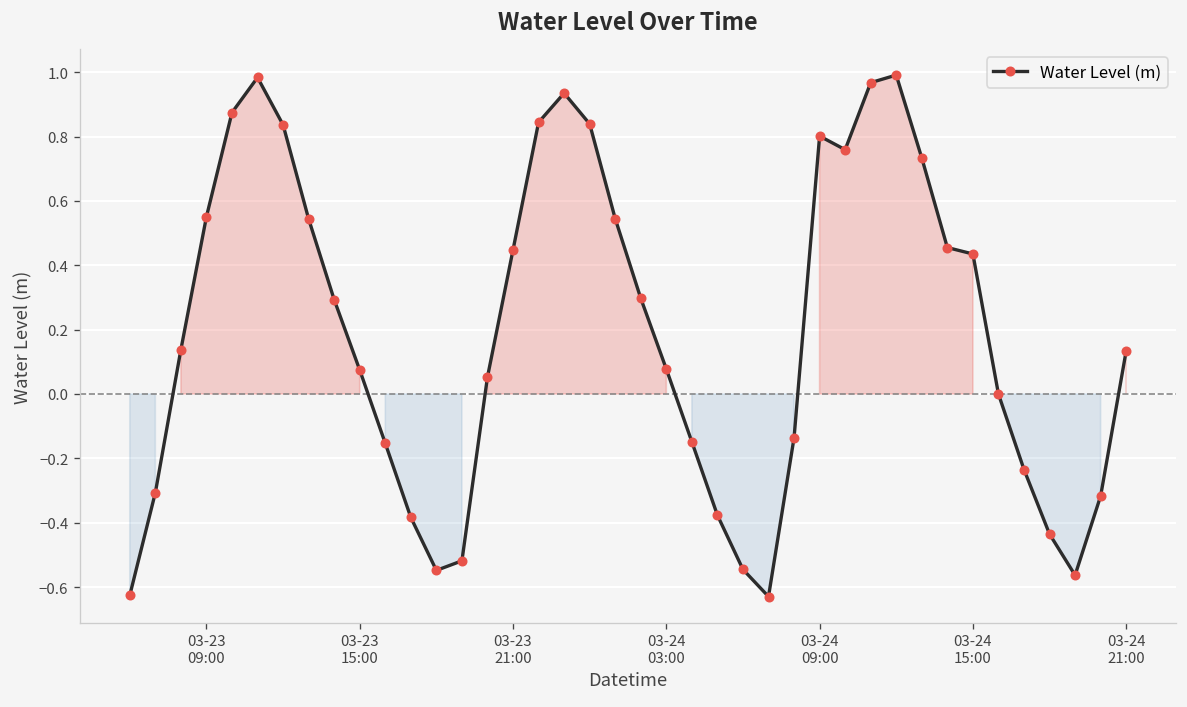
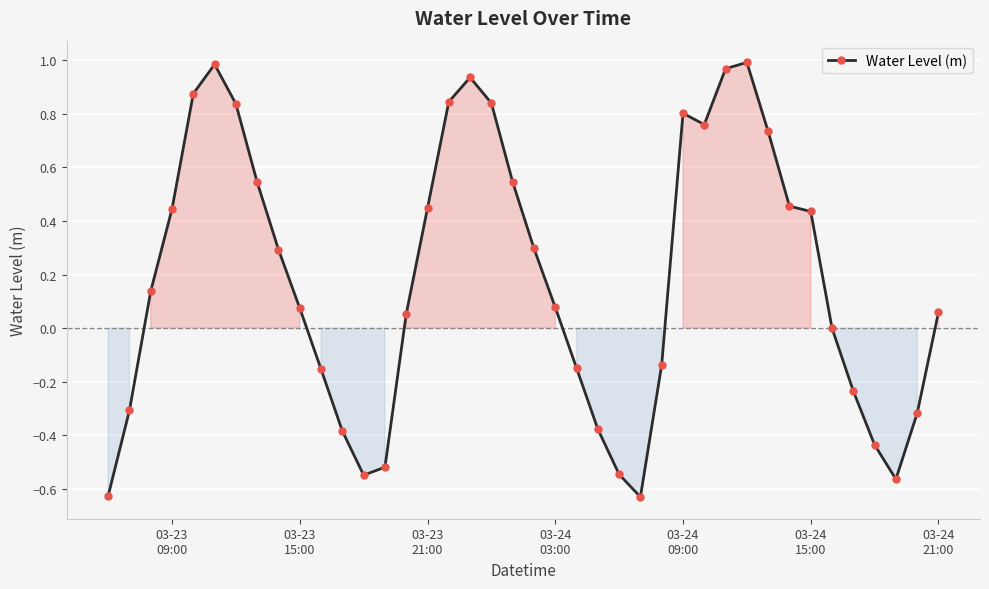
  {
-   "03-23 09:00": 0.55,
+   "03-23 09:00": 0.44,
    "03-23 15:00": 0.07,
    "03-23 21:00": 0.45,
    "03-24 03:00": 0.08,
    "03-24 09:00": 0.80,
    "03-24 15:00": 0.44,
-   "03-24 21:00": 0.13
+   "03-24 21:00": 0.06
  }
